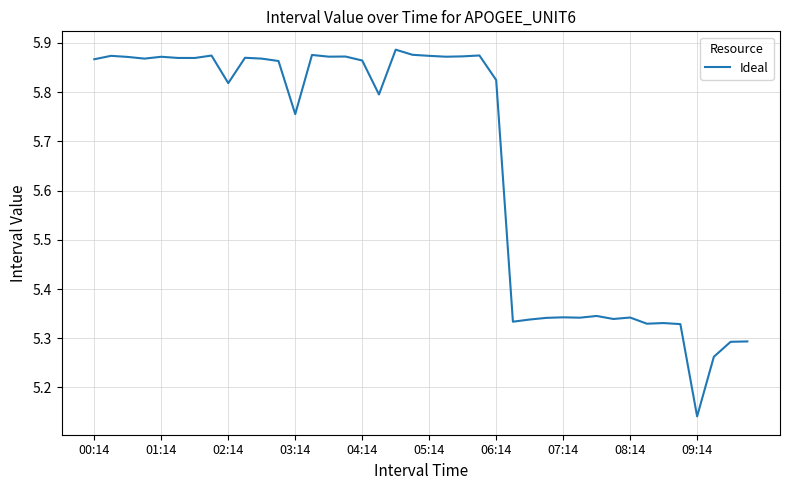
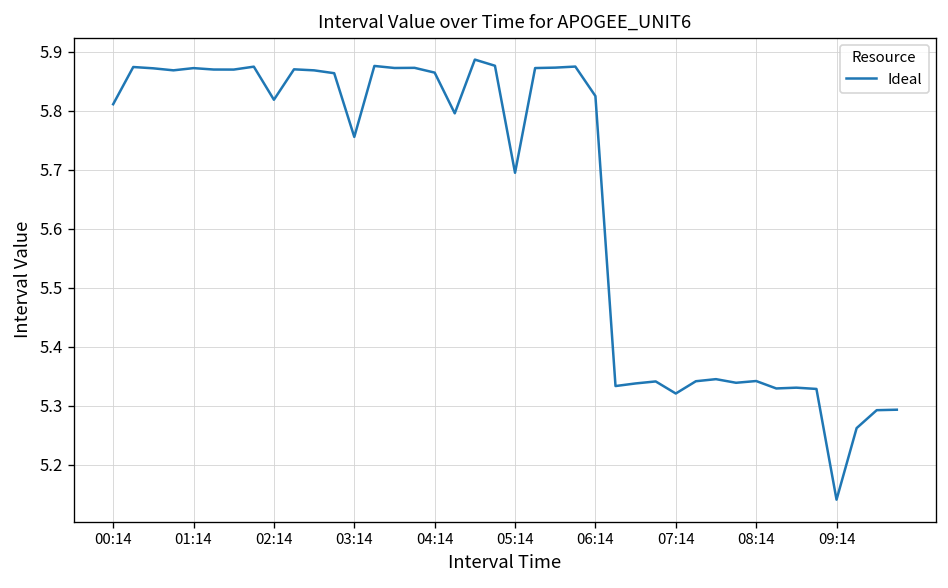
  {
-   "00:14": 5.87,
+   "00:14": 5.81,
    "01:14": 5.87,
    "02:14": 5.82,
    "03:14": 5.76,
    "04:14": 5.86,
-   "05:14": 5.87,
+   "05:14": 5.69,
    "06:14": 5.82,
-   "07:14": 5.34,
+   "07:14": 5.32,
    "08:14": 5.34,
    "09:14": 5.14
  }
